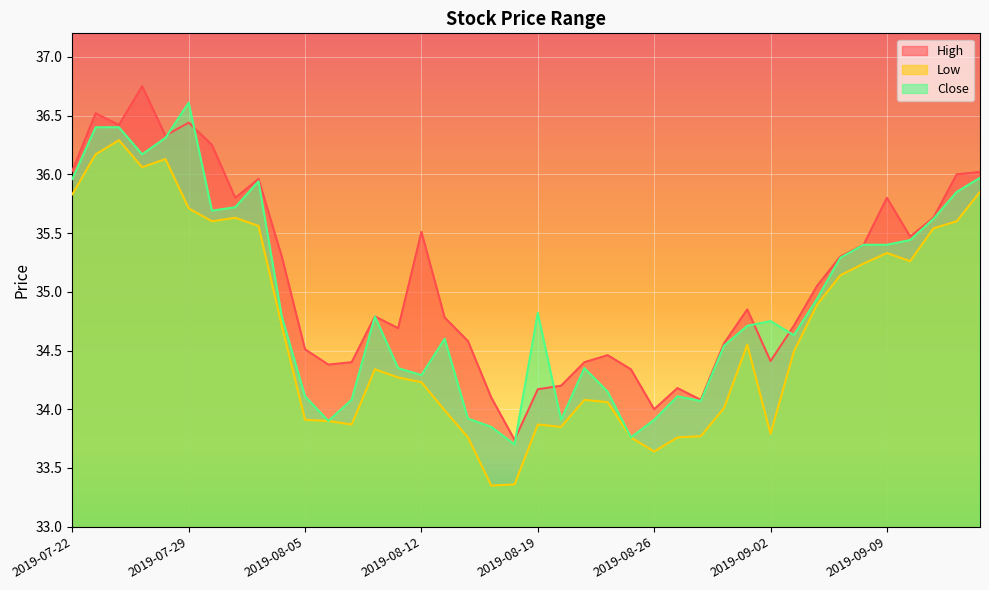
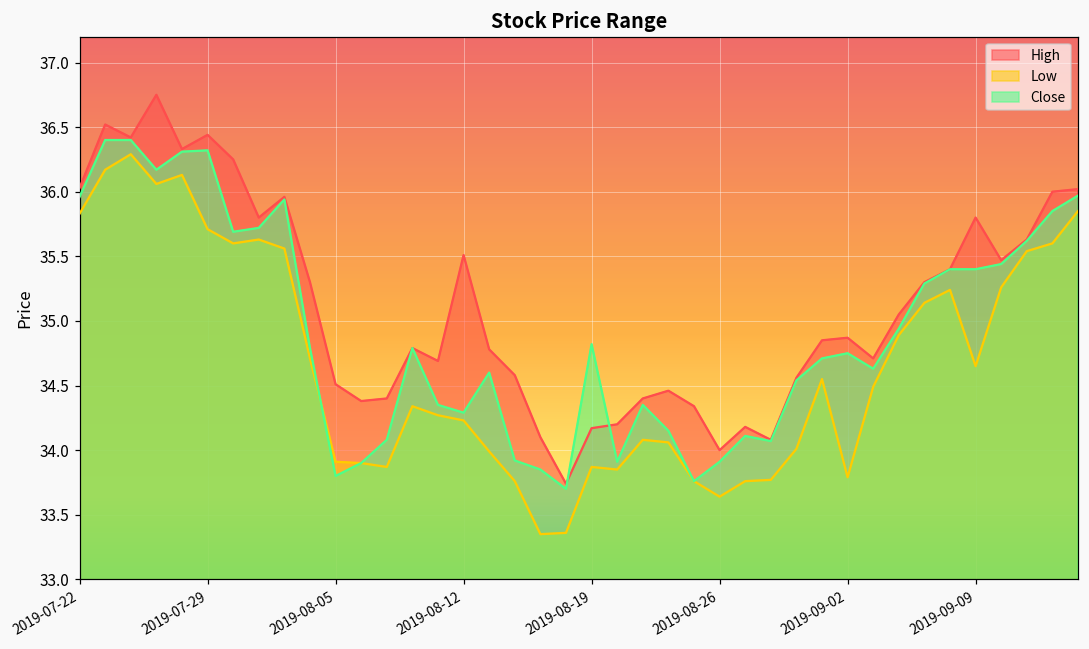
  {
    "High": {
      "2019-07-22": 36.03,
      "2019-07-29": 36.44,
      "2019-08-05": 34.51,
      "2019-08-12": 35.51,
      "2019-08-19": 34.17,
      "2019-08-26": 34.00,
-     "2019-09-02": 34.41,
+     "2019-09-02": 34.87,
      "2019-09-09": 35.80
    },
    "Low": {
      "2019-07-22": 35.83,
      "2019-07-29": 35.71,
      "2019-08-05": 33.91,
      "2019-08-12": 34.23,
      "2019-08-19": 33.87,
      "2019-08-26": 33.64,
      "2019-09-02": 33.79,
-     "2019-09-09": 35.33
+     "2019-09-09": 34.65
    },
    "Close": {
      "2019-07-22": 35.96,
-     "2019-07-29": 36.61,
-     "2019-08-05": 34.11,
+     "2019-07-29": 36.32,
+     "2019-08-05": 33.80,
      "2019-08-12": 34.29,
      "2019-08-19": 34.82,
      "2019-08-26": 33.91,
      "2019-09-02": 34.75,
      "2019-09-09": 35.40
    }
  }
